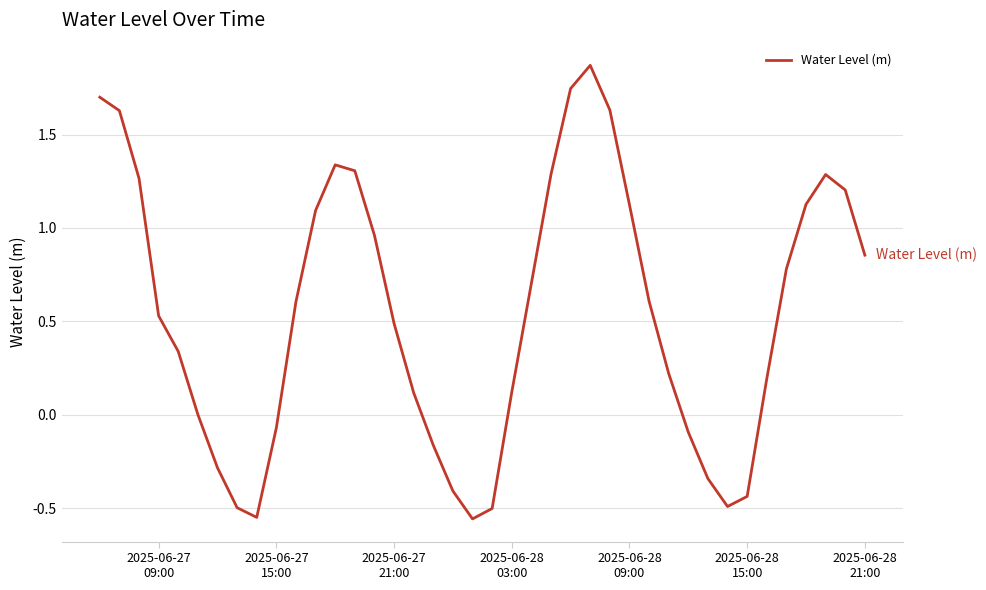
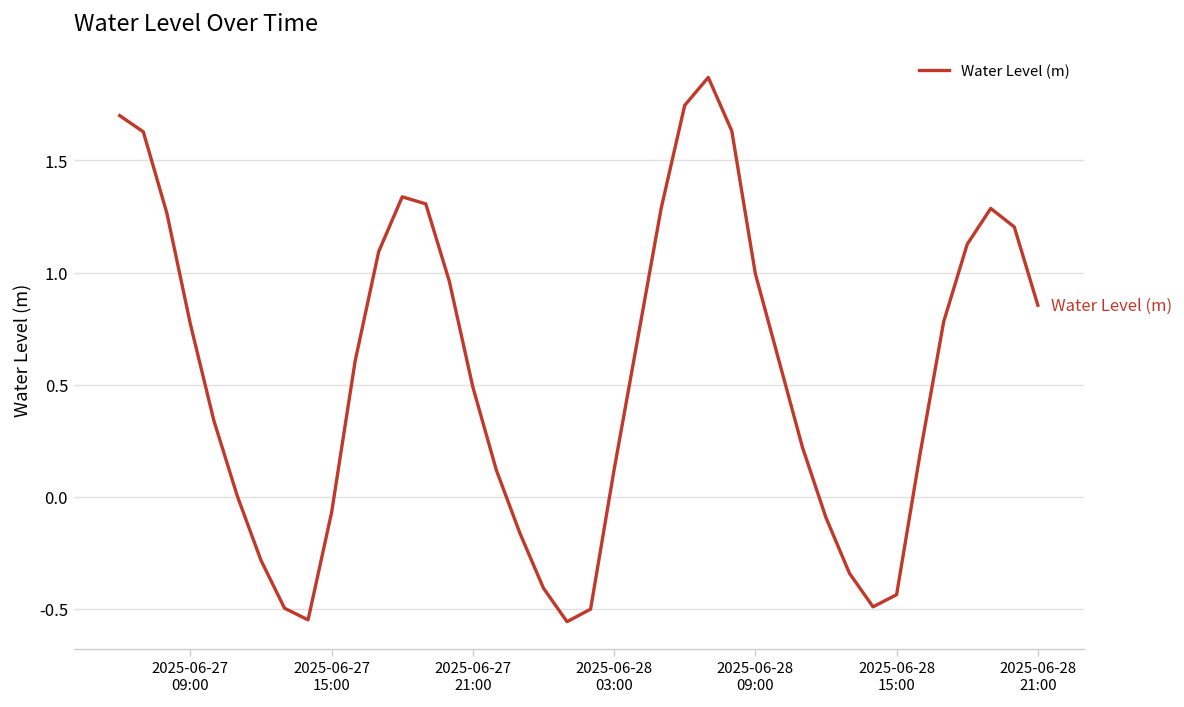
  {
-   "2025-06-27 09:00": 0.53,
+   "2025-06-27 09:00": 0.77,
    "2025-06-27 15:00": -0.07,
    "2025-06-27 21:00": 0.49,
    "2025-06-28 03:00": 0.12,
-   "2025-06-28 09:00": 1.12,
+   "2025-06-28 09:00": 0.99,
    "2025-06-28 15:00": -0.44,
    "2025-06-28 21:00": 0.85
  }
